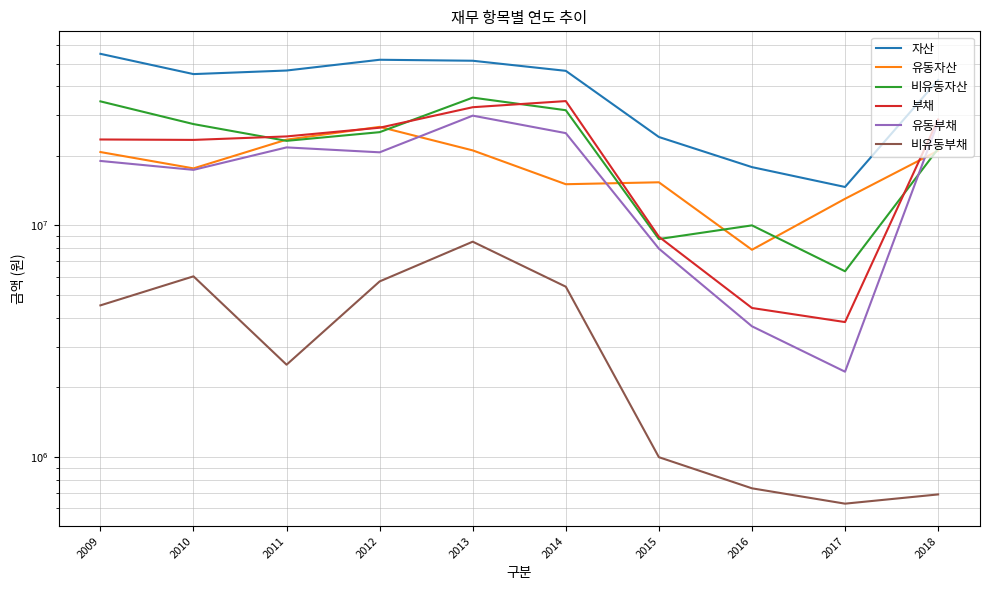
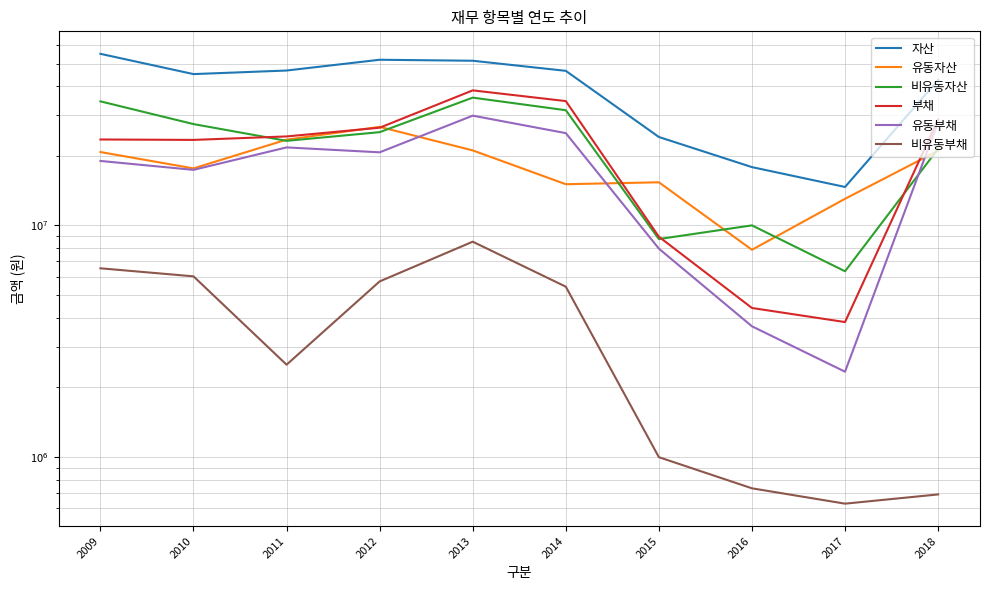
  {
    "자산": {
      "2009": 55000000,
      "2010": 45000000,
      "2011": 47000000,
      "2012": 52000000,
      "2013": 51000000,
      "2014": 47000000,
      "2015": 24000000,
      "2016": 18000000,
      "2017": 15000000
    },
    "유동자산": {
      "2009": 21000000,
      "2013": 21000000,
      "2014": 15000000,
      "2015": 15000000,
      "2016": 7900000,
      "2017": 13000000
    },
    "비유동자산": {
      "2009": 34000000,
      "2010": 27000000,
      "2012": 25000000,
      "2013": 36000000,
      "2014": 31000000,
      "2016": 10000000,
      "2017": 6300000
    },
    "부채": {
      "2009": 24000000,
      "2010": 23000000,
      "2011": 24000000,
-     "2013": 32000000,
+     "2013": 38000000,
      "2014": 34000000,
      "2016": 4400000,
      "2017": 3800000
    },
    "유동부채": {
      "2009": 19000000,
      "2011": 22000000,
      "2012": 21000000,
      "2013": 30000000,
      "2014": 25000000,
      "2015": 7900000,
      "2016": 3700000,
      "2017": 2300000
    },
    "비유동부채": {
-     "2009": 4500000,
+     "2009": 6500000,
      "2010": 6000000,
      "2011": 2500000,
      "2012": 5700000,
      "2013": 8500000,
      "2014": 5400000,
      "2015": 1000000,
      "2016": 730000,
      "2017": 630000,
      "2018": 690000
    }
  }
